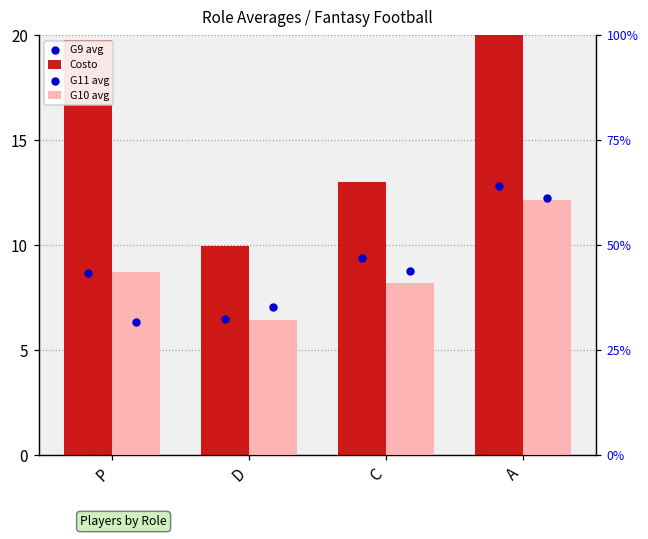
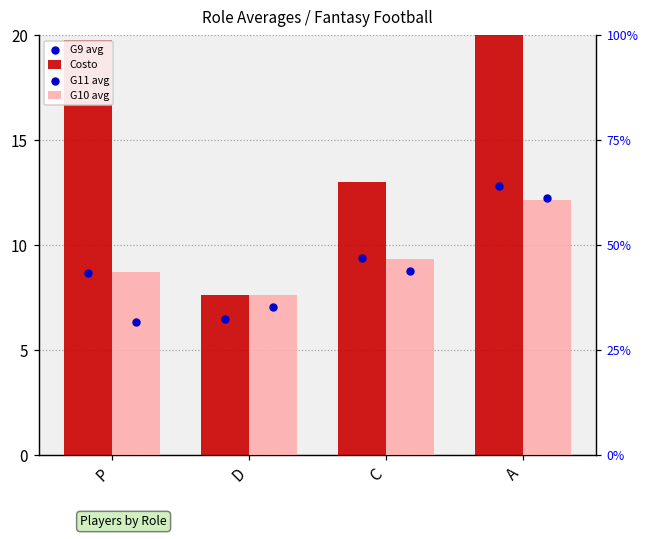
  {
    "Costo": {
      "P": "19.8",
-     "D": "10.0",
+     "D": "7.6",
      "C": "13.0"
    },
    "G10 avg": {
      "P": "44%",
-     "D": "32%",
-     "C": "41%",
+     "D": "38%",
+     "C": "47%",
      "A": "61%"
    }
  }
